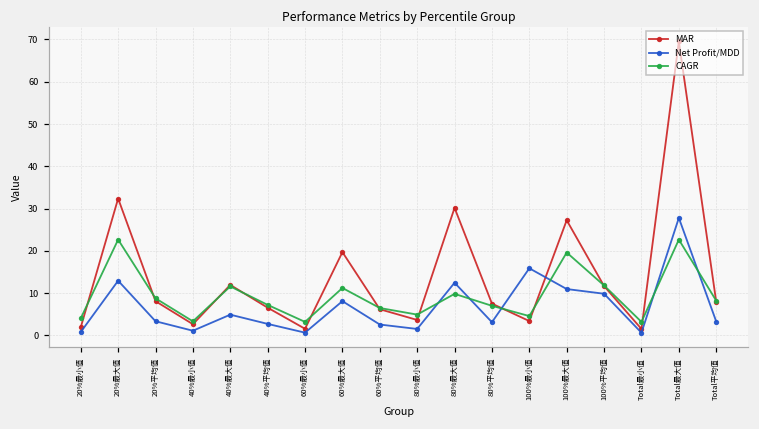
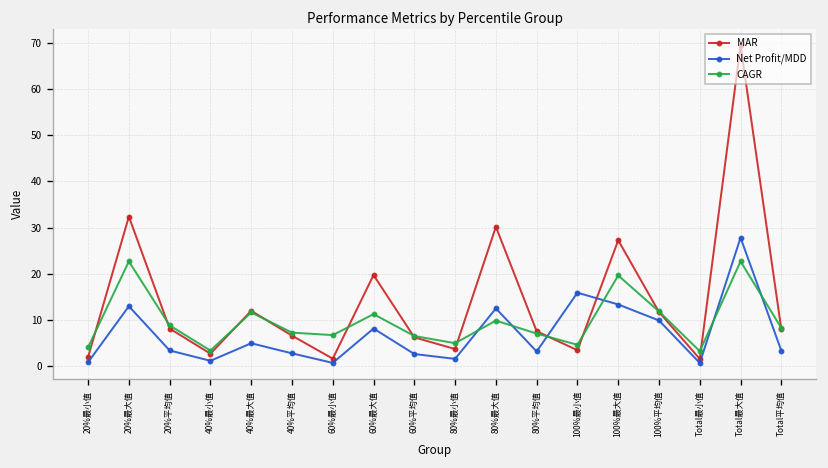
  {
    "MAR": {
      "20%最小值": 2,
      "20%最大值": 32,
      "20%平均值": 8,
      "40%最小值": 3,
      "60%最小值": 2,
      "60%最大值": 20,
      "80%最小值": 4,
      "80%最大值": 30,
      "100%最小值": 3,
      "100%最大值": 27,
      "Total最小值": 2
    },
    "Net Profit/MDD": {
      "20%最小值": 1,
      "20%最大值": 13,
      "20%平均值": 3,
      "40%最小值": 1,
      "40%最大值": 5,
      "40%平均值": 3,
      "60%最小值": 1,
      "60%最大值": 8,
      "60%平均值": 3,
      "80%最小值": 2,
      "80%最大值": 12,
      "80%平均值": 3,
      "100%最小值": 16,
-     "100%最大值": 11,
+     "100%最大值": 13,
      "100%平均值": 10,
      "Total最小值": 1,
      "Total最大值": 28,
      "Total平均值": 3
    },
    "CAGR": {
      "20%最小值": 4,
      "20%最大值": 23,
      "20%平均值": 9,
      "40%最小值": 3,
-     "60%最小值": 3,
+     "60%最小值": 7,
      "60%最大值": 11,
      "80%最小值": 5,
      "80%最大值": 10,
      "100%最小值": 5,
      "100%最大值": 20,
      "Total最小值": 3,
      "Total最大值": 23
    }
  }
